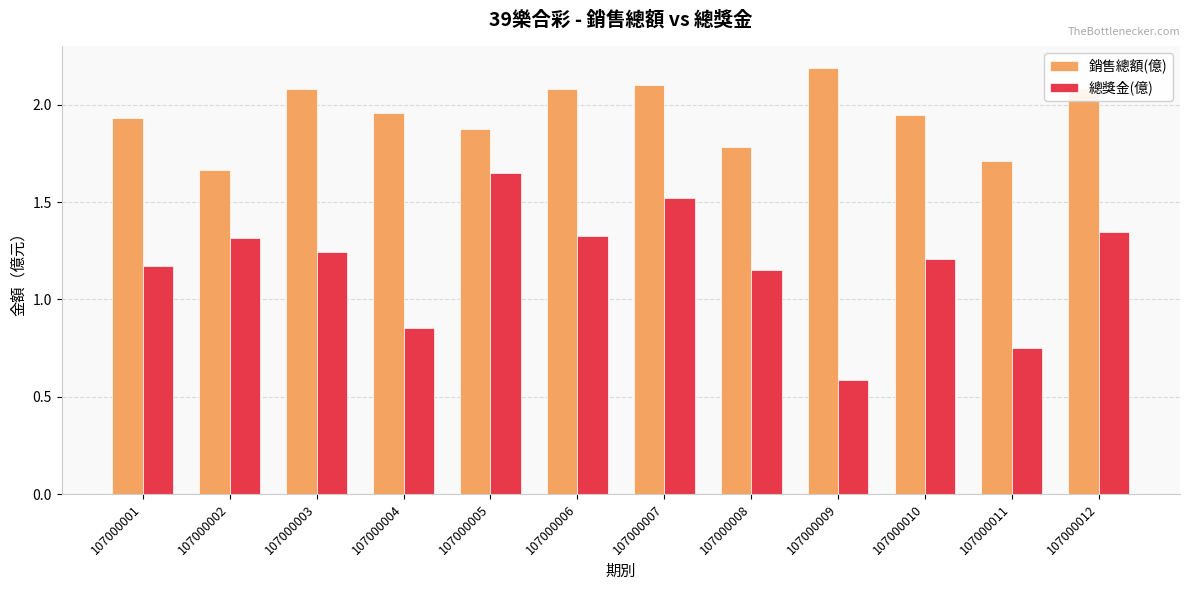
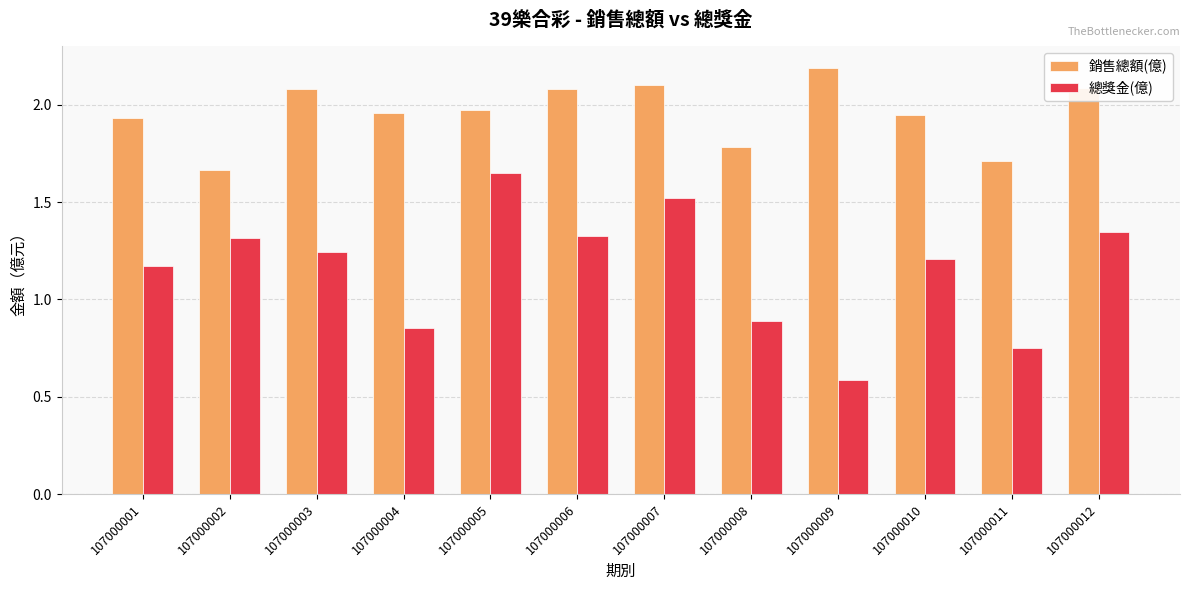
  {
    "銷售總額(億)": {
      "107000001": 1.93,
      "107000002": 1.67,
      "107000003": 2.08,
      "107000004": 1.96,
-     "107000005": 1.87,
+     "107000005": 1.97,
      "107000006": 2.08,
      "107000007": 2.10,
      "107000008": 1.78,
      "107000009": 2.19,
      "107000010": 1.95,
      "107000011": 1.71
    },
    "總獎金(億)": {
      "107000001": 1.17,
      "107000002": 1.31,
      "107000003": 1.24,
      "107000004": 0.85,
      "107000005": 1.65,
      "107000006": 1.33,
      "107000007": 1.52,
-     "107000008": 1.15,
+     "107000008": 0.89,
      "107000009": 0.59,
      "107000010": 1.21,
      "107000011": 0.75,
      "107000012": 1.35
    }
  }
